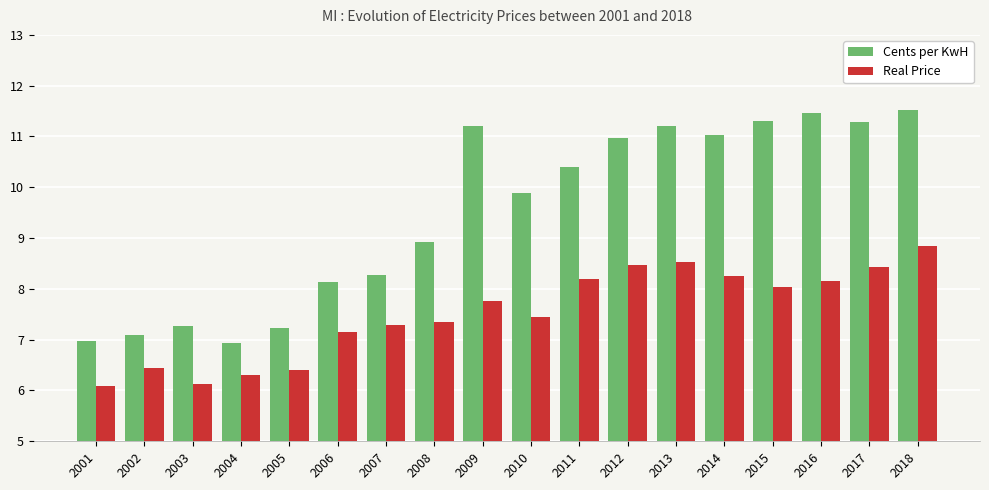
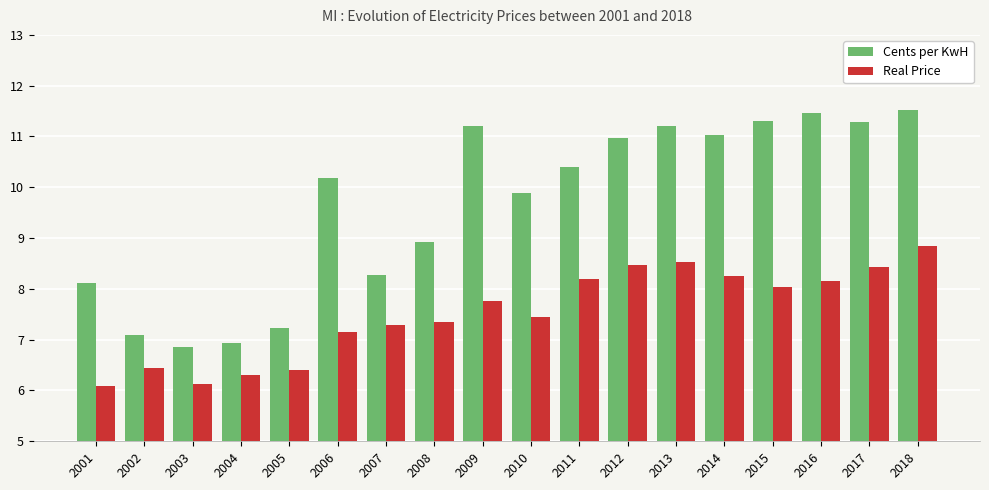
  {
    "Cents per KwH": {
-     "2001": 7.0,
+     "2001": 8.1,
      "2002": 7.1,
-     "2003": 7.3,
+     "2003": 6.9,
      "2004": 6.9,
      "2005": 7.2,
-     "2006": 8.1,
+     "2006": 10.2,
      "2007": 8.3,
      "2008": 8.9,
      "2009": 11.2,
      "2010": 9.9,
      "2011": 10.4,
      "2012": 11.0,
      "2013": 11.2,
      "2014": 11.0,
      "2015": 11.3,
      "2016": 11.5,
      "2017": 11.3,
      "2018": 11.5
    },
    "Real Price": {
      "2001": 6.1,
      "2002": 6.4,
      "2003": 6.1,
      "2004": 6.3,
      "2005": 6.4,
      "2006": 7.2,
      "2007": 7.3,
      "2008": 7.4,
      "2009": 7.8,
      "2010": 7.4,
      "2011": 8.2,
      "2012": 8.5,
      "2013": 8.5,
      "2014": 8.3,
      "2015": 8.0,
      "2016": 8.2,
      "2017": 8.4,
      "2018": 8.9
    }
  }
